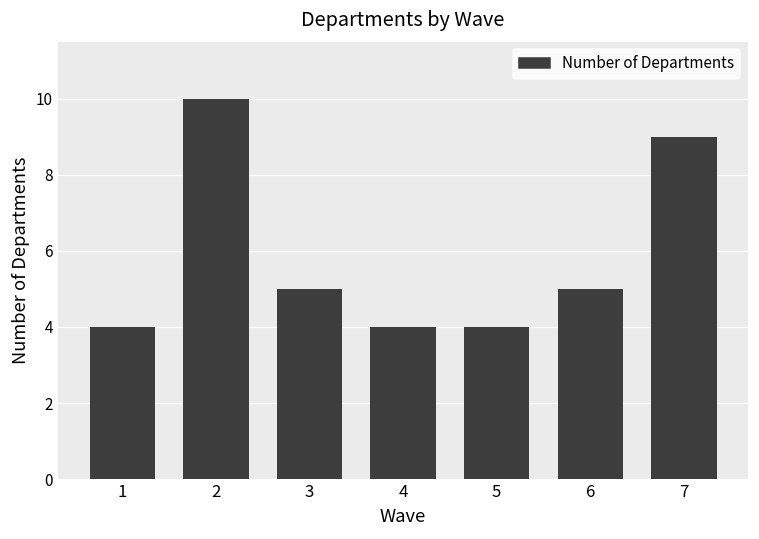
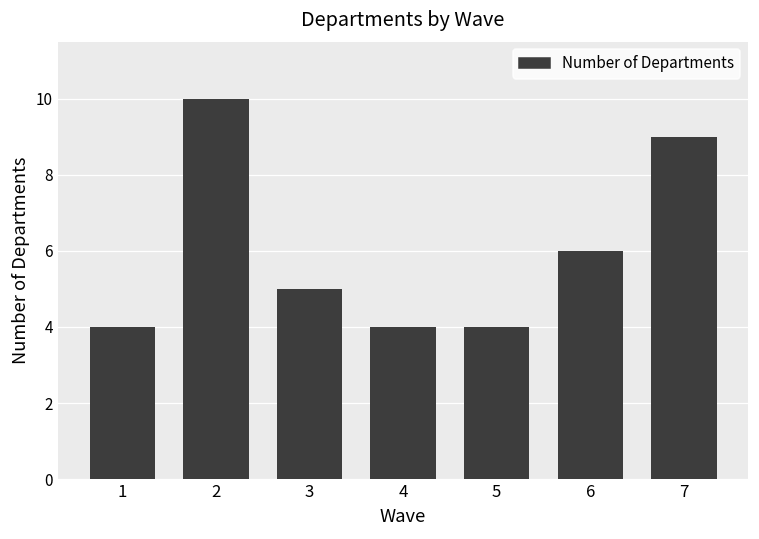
  {
    "1": 4,
    "2": 10,
    "3": 5,
    "4": 4,
    "5": 4,
-   "6": 5,
+   "6": 6,
    "7": 9
  }
